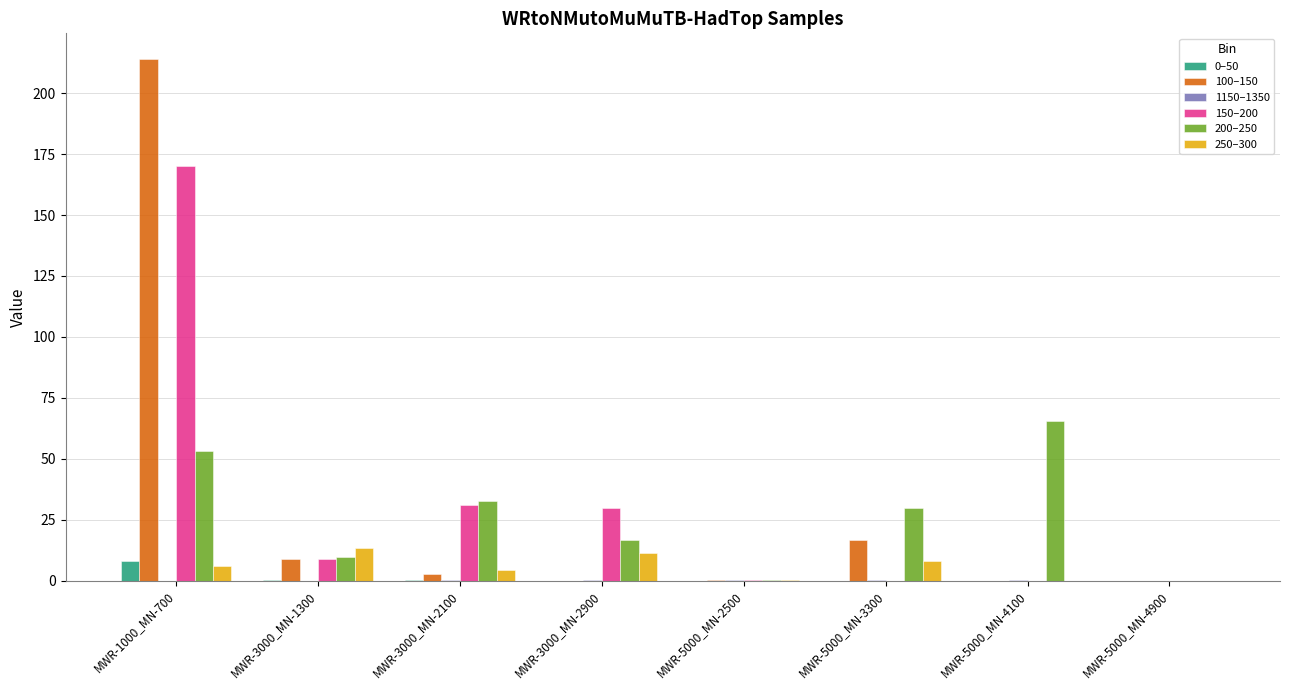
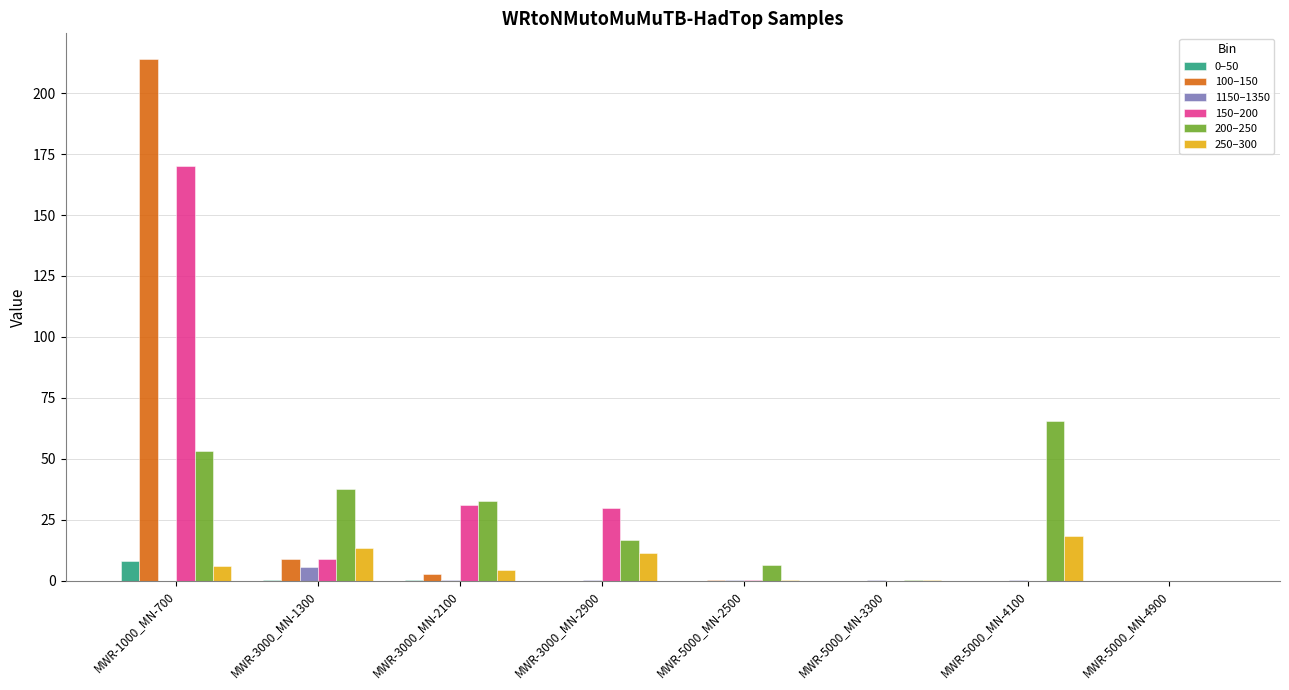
  {
    "0–50": {
      "MWR-1000_MN-700": 8
    },
    "100–150": {
      "MWR-1000_MN-700": 214,
      "MWR-3000_MN-1300": 9,
      "MWR-3000_MN-2100": 2,
-     "MWR-5000_MN-3300": 17
+     "MWR-5000_MN-3300": 0
    },
    "1150–1350": {
      "MWR-1000_MN-700": 0,
-     "MWR-3000_MN-1300": 0
+     "MWR-3000_MN-1300": 5
    },
    "150–200": {
      "MWR-1000_MN-700": 170,
      "MWR-3000_MN-1300": 9,
      "MWR-3000_MN-2100": 31,
      "MWR-3000_MN-2900": 30
    },
    "200–250": {
      "MWR-1000_MN-700": 53,
-     "MWR-3000_MN-1300": 10,
+     "MWR-3000_MN-1300": 38,
      "MWR-3000_MN-2100": 32,
      "MWR-3000_MN-2900": 17,
-     "MWR-5000_MN-2500": 0,
-     "MWR-5000_MN-3300": 30,
+     "MWR-5000_MN-2500": 6,
+     "MWR-5000_MN-3300": 0,
      "MWR-5000_MN-4100": 66
    },
    "250–300": {
      "MWR-1000_MN-700": 6,
      "MWR-3000_MN-1300": 13,
      "MWR-3000_MN-2100": 4,
      "MWR-3000_MN-2900": 11,
-     "MWR-5000_MN-3300": 8,
-     "MWR-5000_MN-4100": 0
+     "MWR-5000_MN-3300": 0,
+     "MWR-5000_MN-4100": 18
    }
  }
